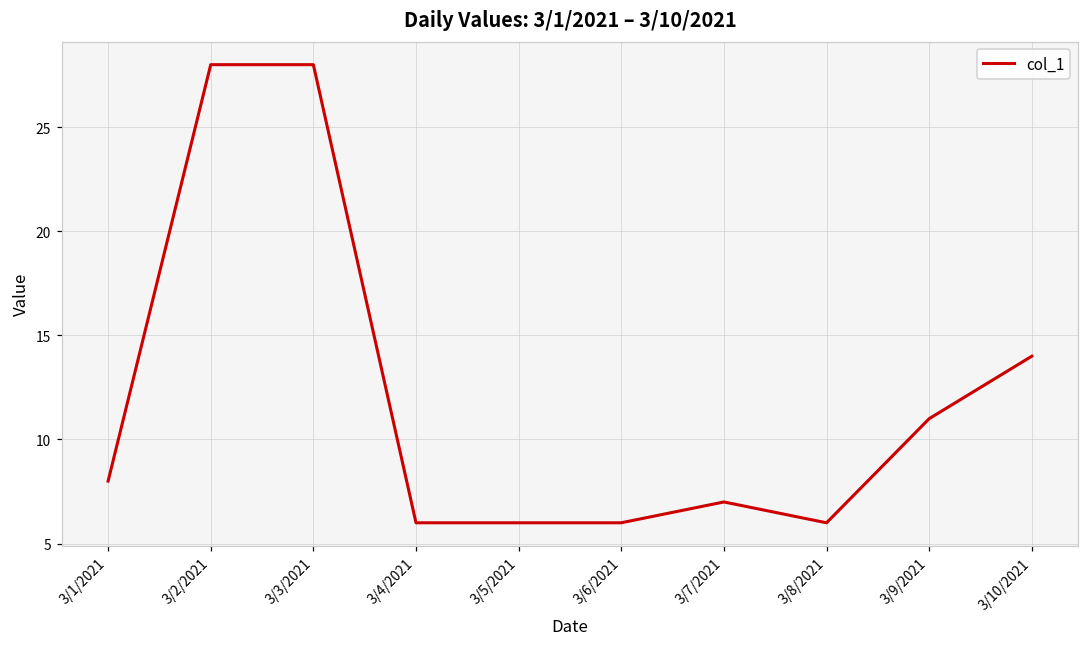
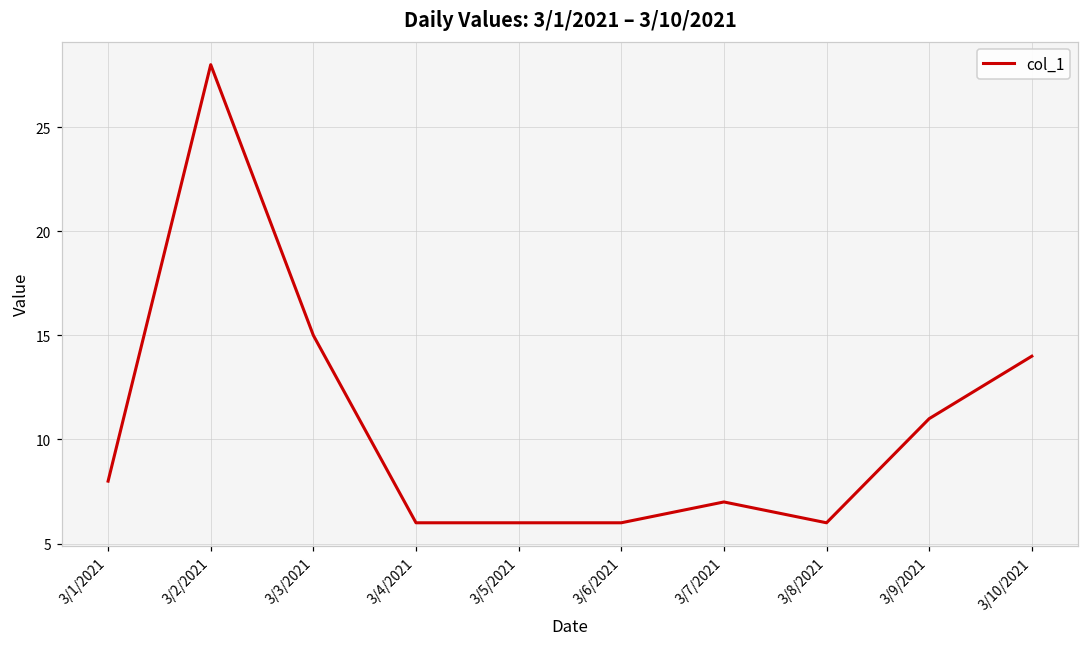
  {
    "3/1/2021": 8,
    "3/2/2021": 28,
-   "3/3/2021": 28,
+   "3/3/2021": 15,
    "3/4/2021": 6,
    "3/5/2021": 6,
    "3/6/2021": 6,
    "3/7/2021": 7,
    "3/8/2021": 6,
    "3/9/2021": 11,
    "3/10/2021": 14
  }
